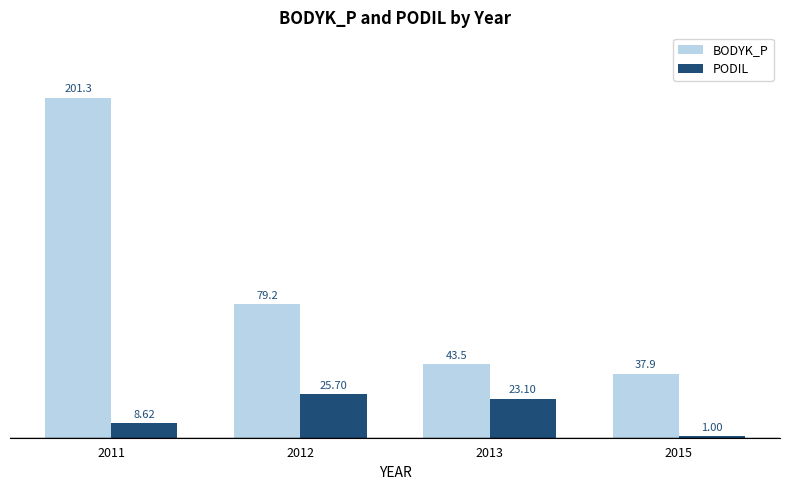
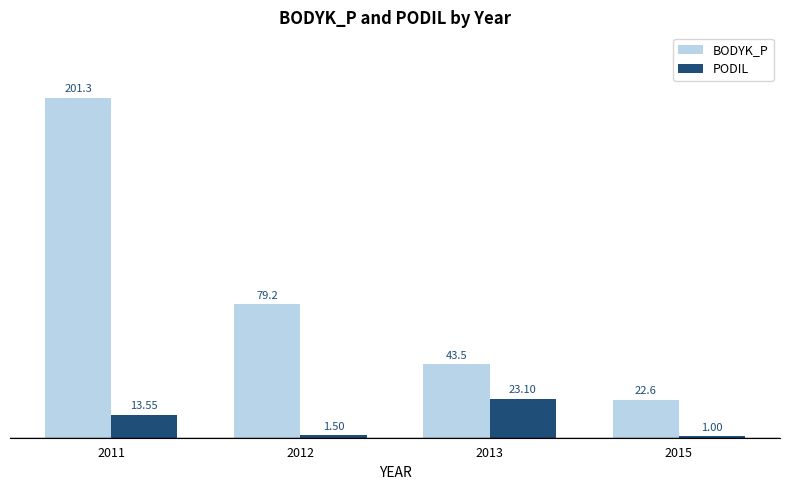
  {
    "BODYK_P": {
      "2011": 201.3,
      "2012": 79.2,
      "2013": 43.5,
-     "2015": 37.9
+     "2015": 22.6
    },
    "PODIL": {
-     "2011": 8.62,
-     "2012": 25.70,
+     "2011": 13.55,
+     "2012": 1.50,
      "2013": 23.10,
      "2015": 1.00
    }
  }
